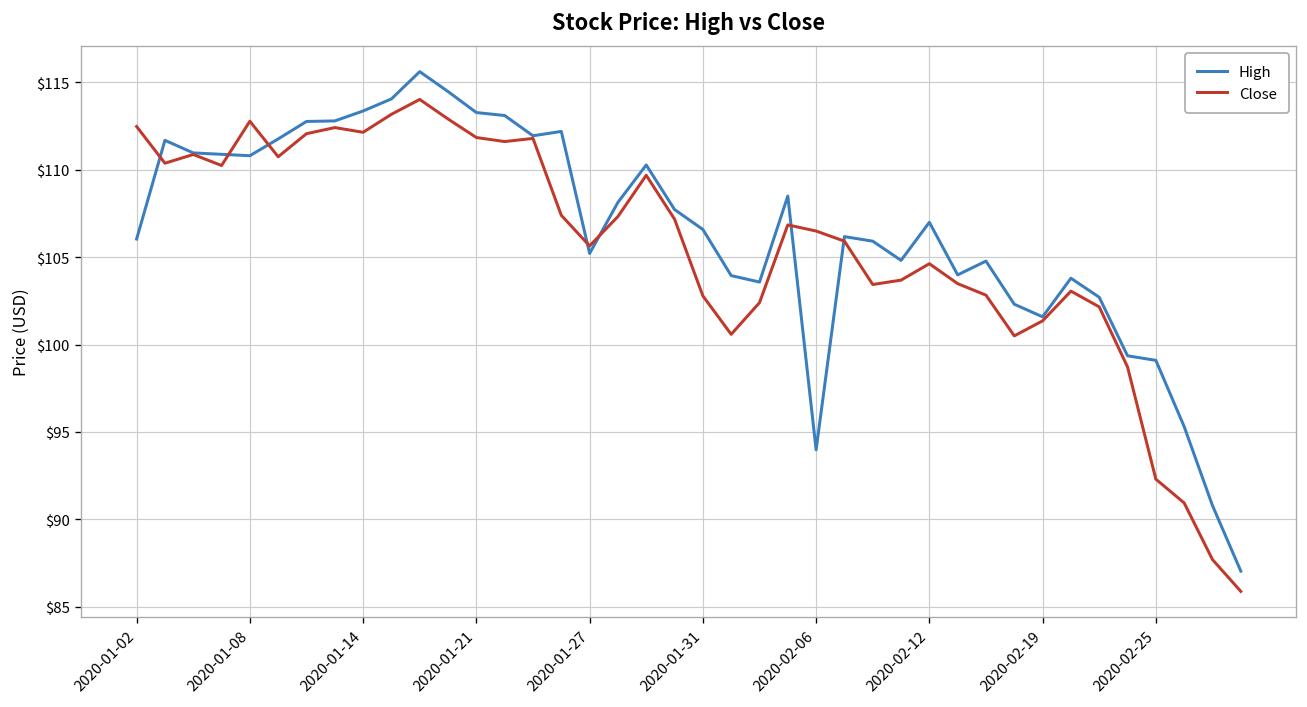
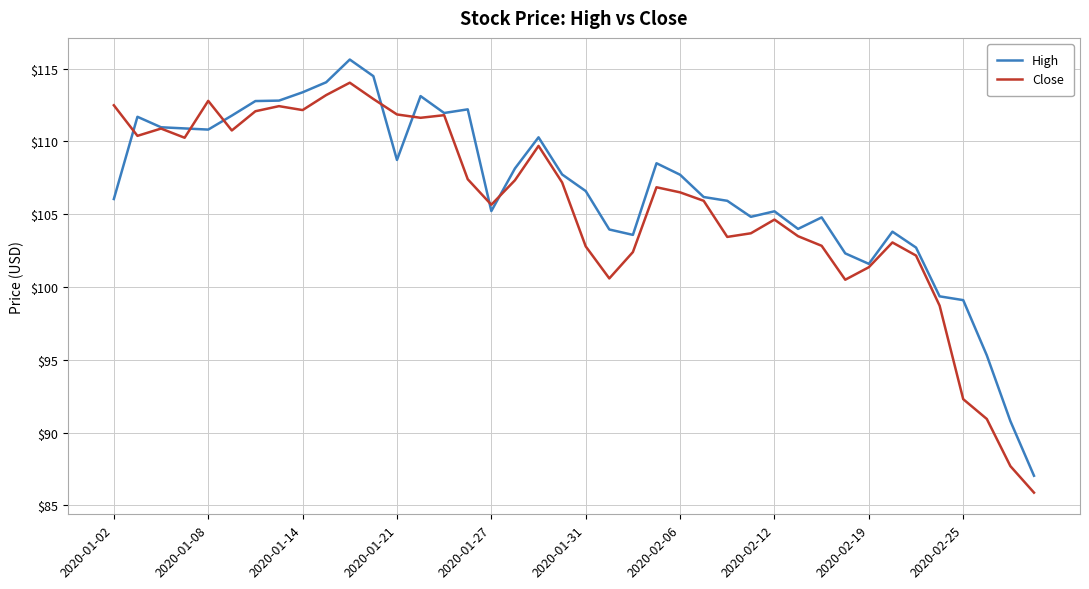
  {
    "High": {
      "2020-01-02": "$106.0",
      "2020-01-08": "$110.8",
      "2020-01-14": "$113.4",
-     "2020-01-21": "$113.3",
+     "2020-01-21": "$108.7",
      "2020-01-27": "$105.2",
      "2020-01-31": "$106.6",
-     "2020-02-06": "$94.0",
-     "2020-02-12": "$107.0",
+     "2020-02-06": "$107.7",
+     "2020-02-12": "$105.2",
      "2020-02-19": "$101.6",
      "2020-02-25": "$99.1"
    },
    "Close": {
      "2020-01-02": "$112.5",
      "2020-01-08": "$112.8",
      "2020-01-14": "$112.2",
      "2020-01-21": "$111.8",
      "2020-01-27": "$105.7",
      "2020-01-31": "$102.8",
      "2020-02-06": "$106.5",
      "2020-02-12": "$104.6",
      "2020-02-19": "$101.4",
      "2020-02-25": "$92.3"
    }
  }
